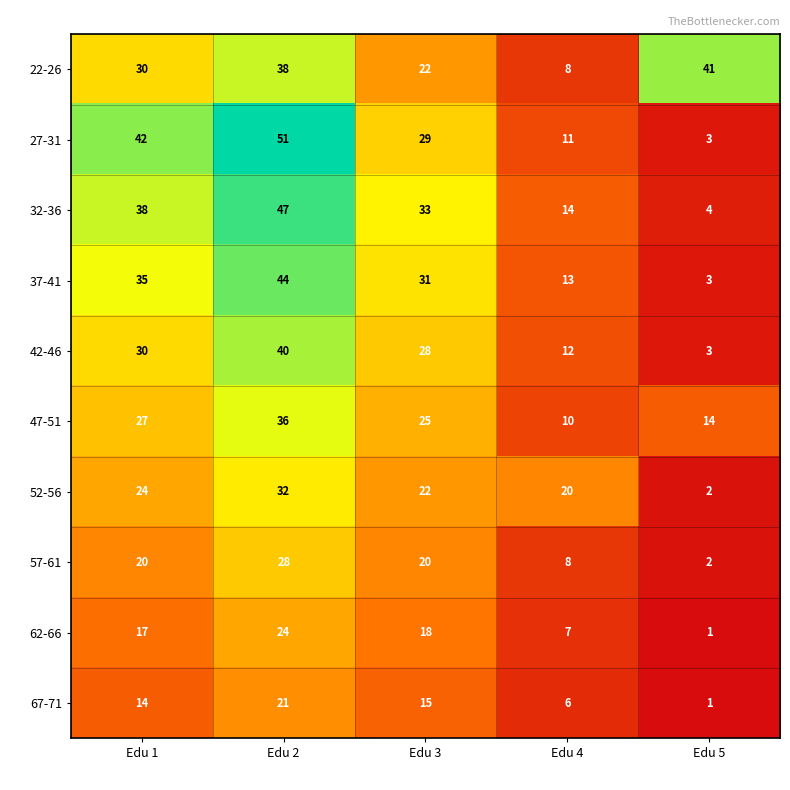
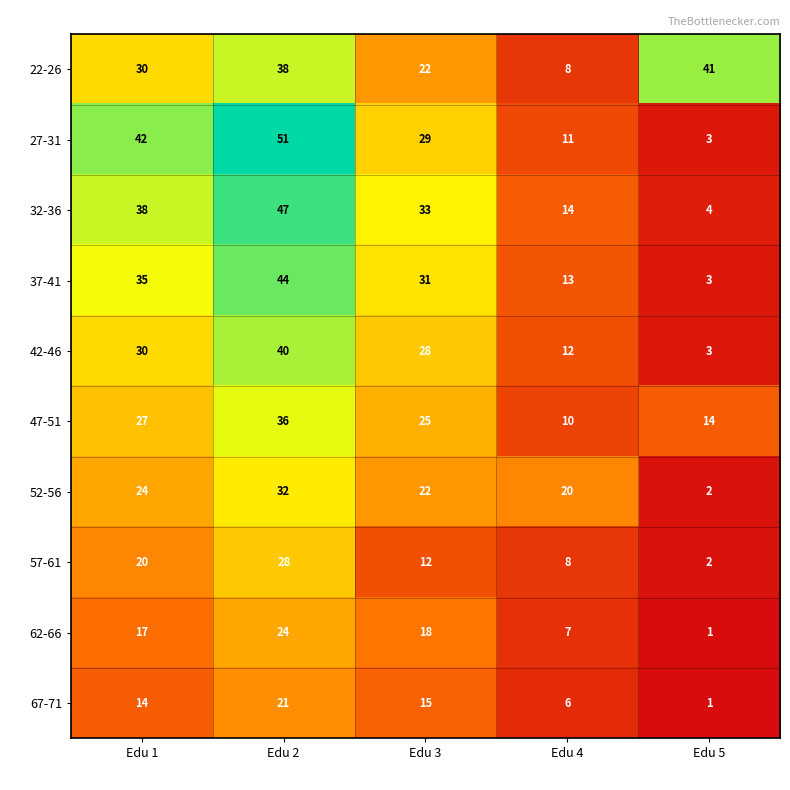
  {
    "22-26": {
      "Edu 1": 30,
      "Edu 2": 38,
      "Edu 3": 22,
      "Edu 4": 8,
      "Edu 5": 41
    },
    "27-31": {
      "Edu 1": 42,
      "Edu 2": 51,
      "Edu 3": 29,
      "Edu 4": 11,
      "Edu 5": 3
    },
    "32-36": {
      "Edu 1": 38,
      "Edu 2": 47,
      "Edu 3": 33,
      "Edu 4": 14,
      "Edu 5": 4
    },
    "37-41": {
      "Edu 1": 35,
      "Edu 2": 44,
      "Edu 3": 31,
      "Edu 4": 13,
      "Edu 5": 3
    },
    "42-46": {
      "Edu 1": 30,
      "Edu 2": 40,
      "Edu 3": 28,
      "Edu 4": 12,
      "Edu 5": 3
    },
    "47-51": {
      "Edu 1": 27,
      "Edu 2": 36,
      "Edu 3": 25,
      "Edu 4": 10,
      "Edu 5": 14
    },
    "52-56": {
      "Edu 1": 24,
      "Edu 2": 32,
      "Edu 3": 22,
      "Edu 4": 20,
      "Edu 5": 2
    },
    "57-61": {
      "Edu 1": 20,
      "Edu 2": 28,
-     "Edu 3": 20,
+     "Edu 3": 12,
      "Edu 4": 8,
      "Edu 5": 2
    },
    "62-66": {
      "Edu 1": 17,
      "Edu 2": 24,
      "Edu 3": 18,
      "Edu 4": 7,
      "Edu 5": 1
    },
    "67-71": {
      "Edu 1": 14,
      "Edu 2": 21,
      "Edu 3": 15,
      "Edu 4": 6,
      "Edu 5": 1
    }
  }
